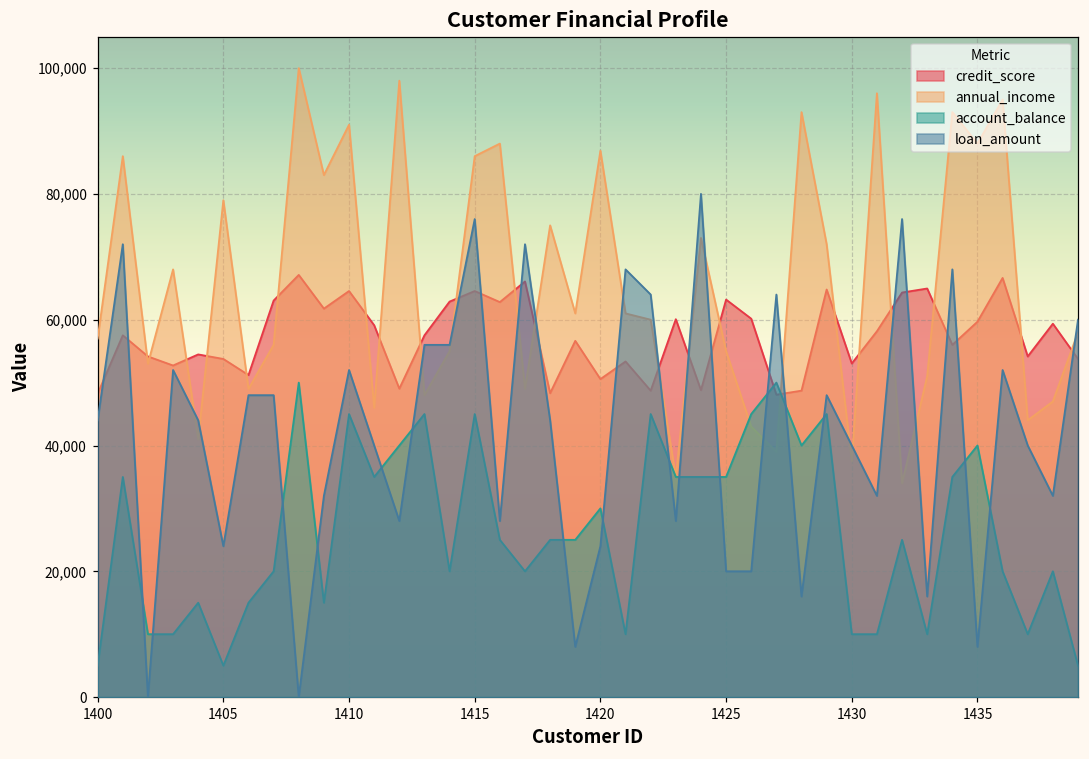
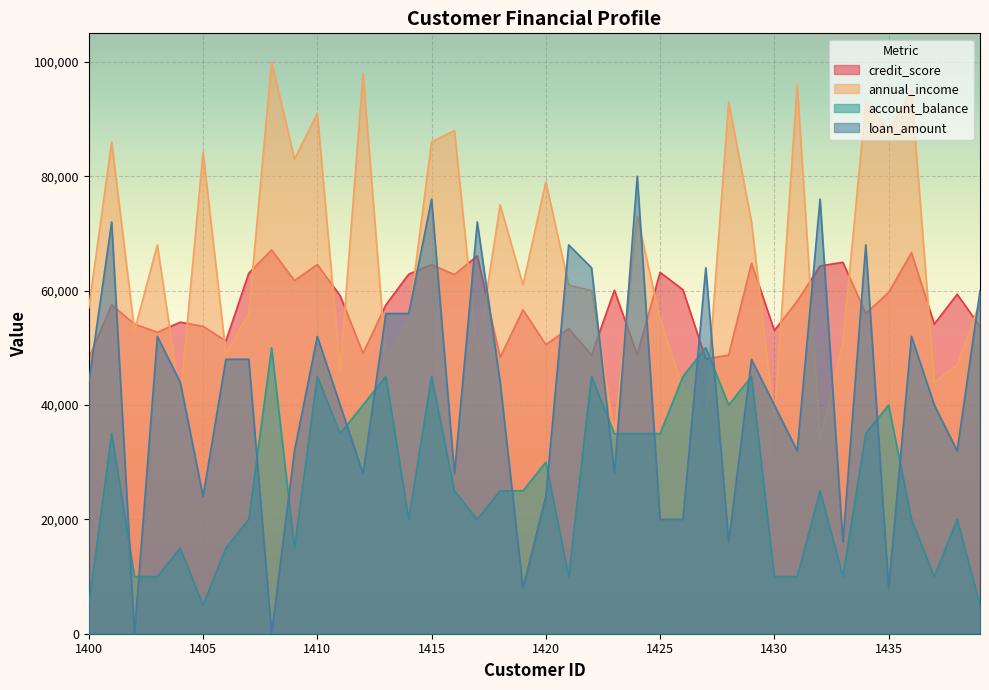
  {
    "credit_score": {
      "1400": "48,000",
      "1405": "54,000",
      "1410": "65,000",
      "1415": "65,000",
      "1420": "51,000",
      "1425": "63,000",
      "1430": "53,000",
      "1435": "60,000"
    },
    "annual_income": {
      "1400": "57,000",
-     "1405": "79,000",
+     "1405": "84,000",
      "1410": "91,000",
      "1415": "86,000",
-     "1420": "87,000",
+     "1420": "79,000",
      "1425": "55,000",
      "1430": "38,000"
    }
  }
